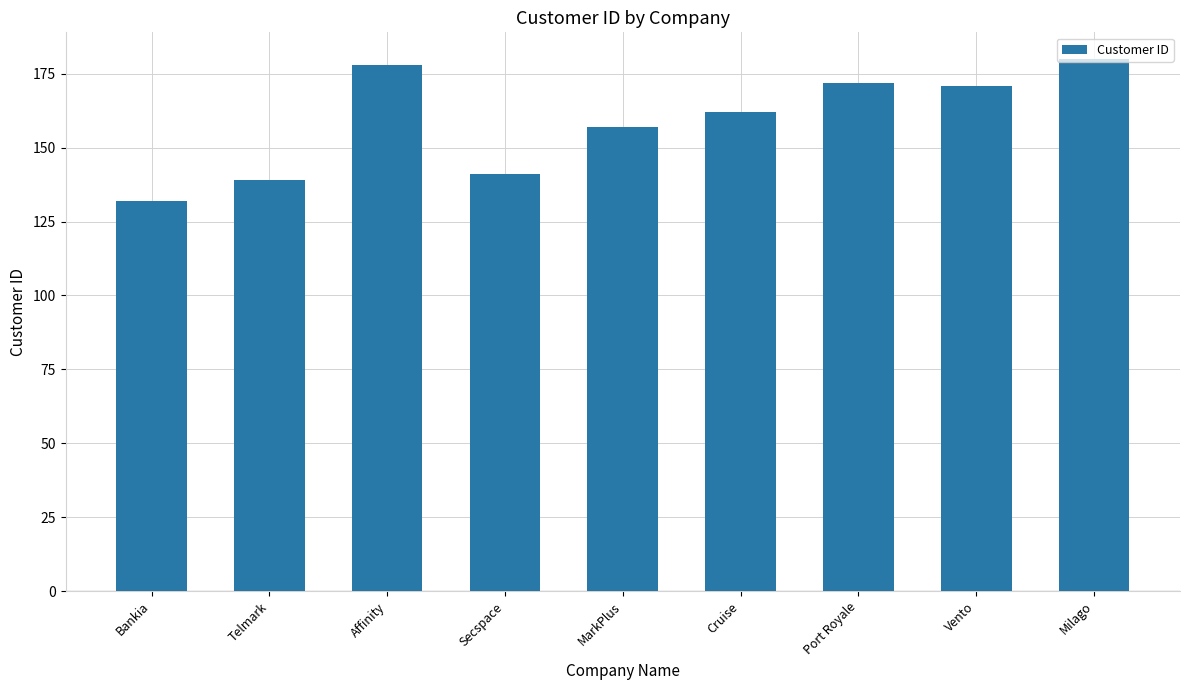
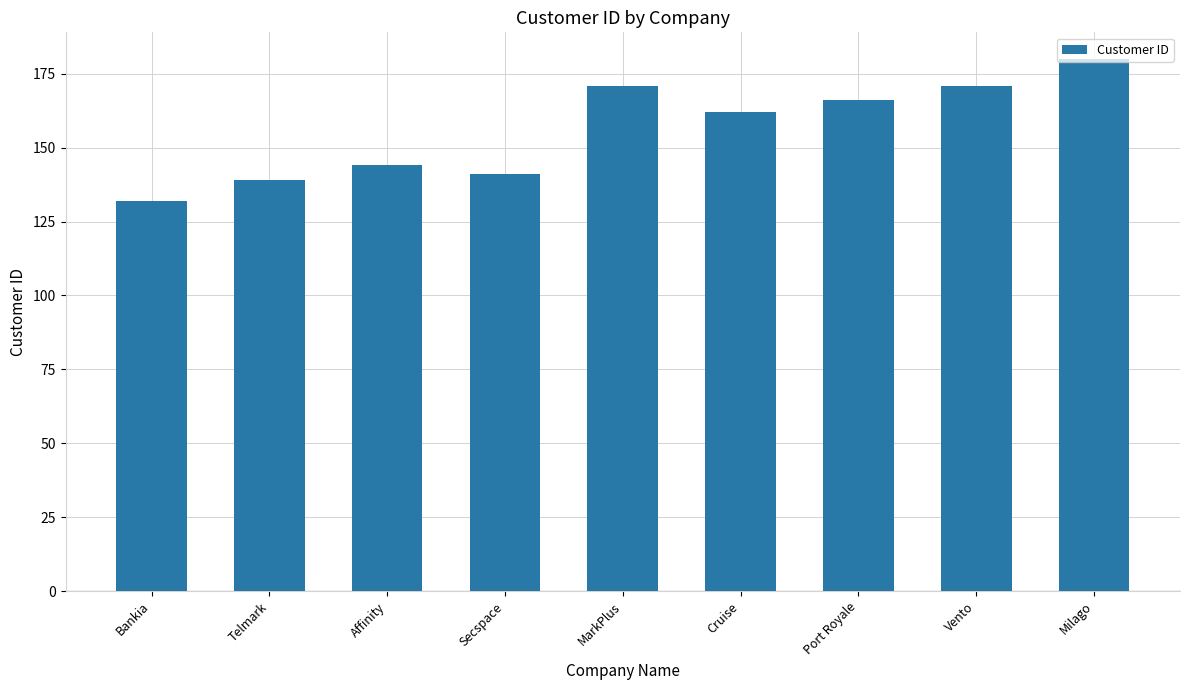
  {
    "Bankia": 132,
    "Telmark": 139,
-   "Affinity": 178,
+   "Affinity": 144,
    "Secspace": 141,
-   "MarkPlus": 157,
+   "MarkPlus": 171,
    "Cruise": 162,
-   "Port Royale": 172,
+   "Port Royale": 166,
    "Vento": 171
  }
